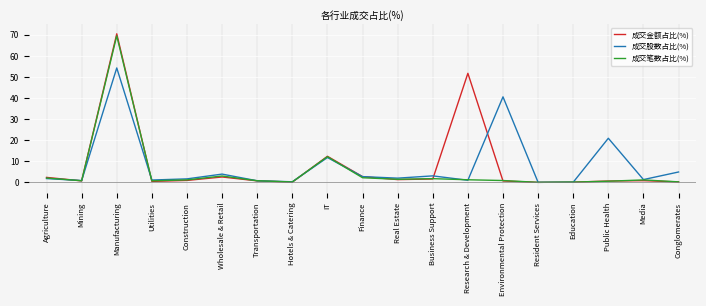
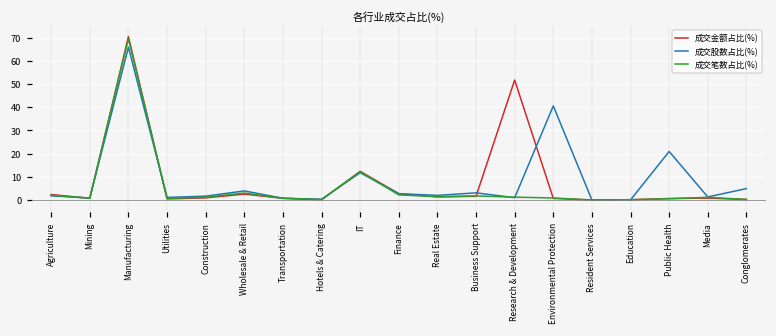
  {
    "成交金额占比(%)": {
      "Research & Development": 52
    },
    "成交股数占比(%)": {
-     "Manufacturing": 54,
+     "Manufacturing": 66,
      "Business Support": 3,
      "Environmental Protection": 41,
      "Public Health": 21,
      "Conglomerates": 5
    }
  }
